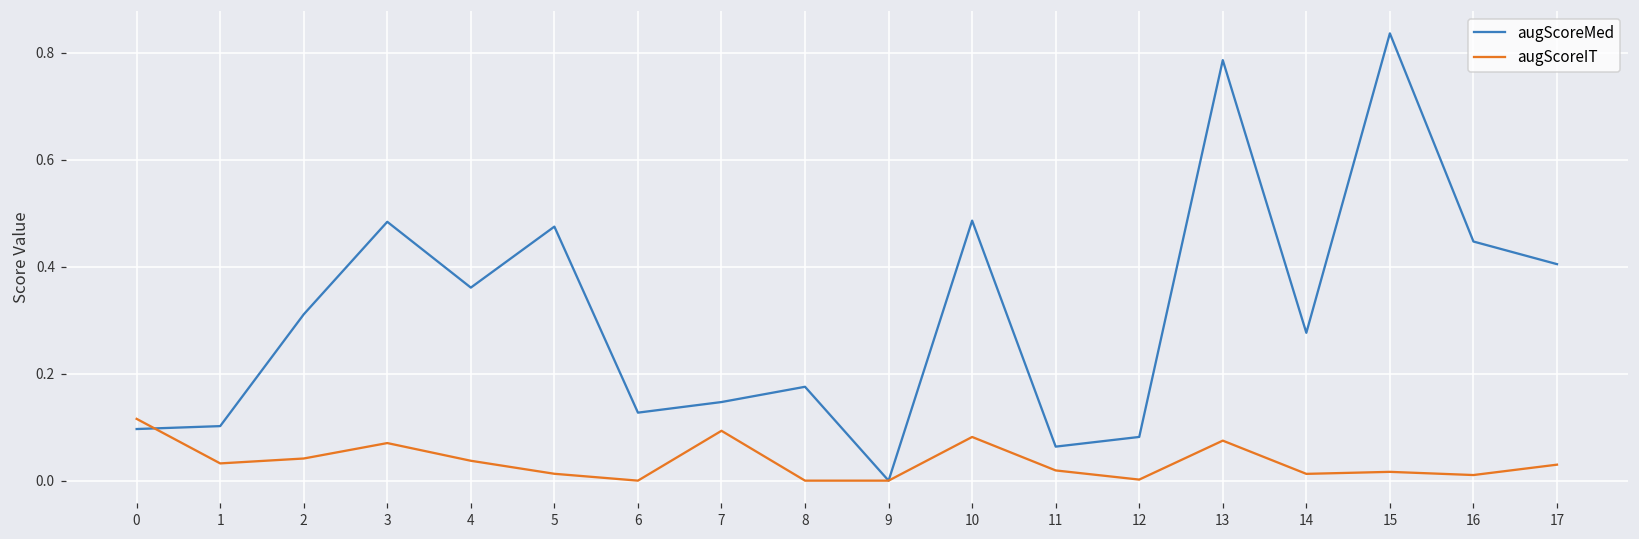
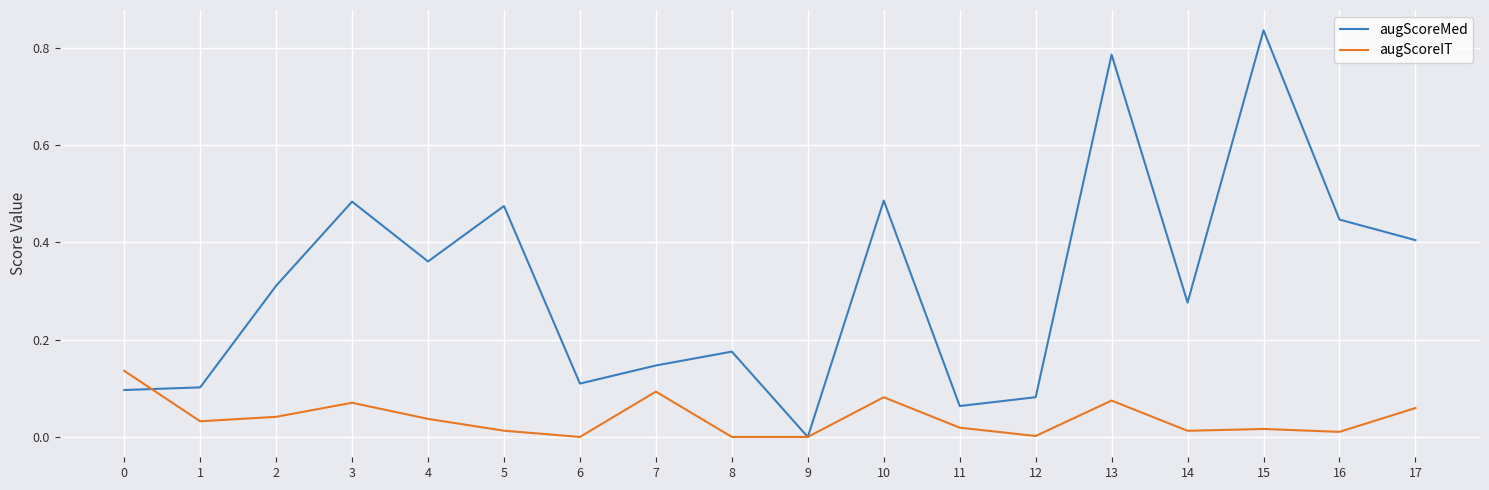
  {
    "augScoreMed": {
      "0": 0.10,
      "1": 0.10,
      "2": 0.31,
      "3": 0.48,
      "4": 0.36,
      "5": 0.47,
-     "6": 0.13,
+     "6": 0.11,
      "7": 0.15,
      "8": 0.18,
      "10": 0.49,
      "11": 0.06,
      "12": 0.08,
      "13": 0.79,
      "14": 0.28,
      "15": 0.84,
      "16": 0.45,
      "17": 0.40
    },
    "augScoreIT": {
-     "0": 0.12,
+     "0": 0.14,
      "1": 0.03,
      "2": 0.04,
      "3": 0.07,
      "4": 0.04,
      "5": 0.01,
      "6": 0.00,
      "7": 0.09,
      "8": 0.00,
      "10": 0.08,
      "11": 0.02,
      "12": 0.00,
      "13": 0.07,
      "14": 0.01,
      "15": 0.02,
      "16": 0.01,
-     "17": 0.03
+     "17": 0.06
    }
  }
